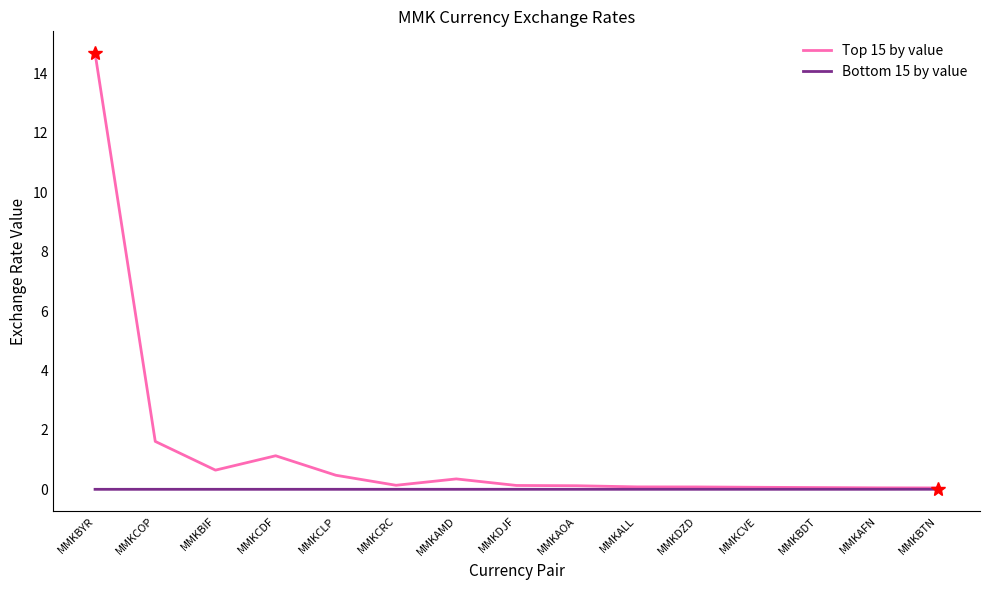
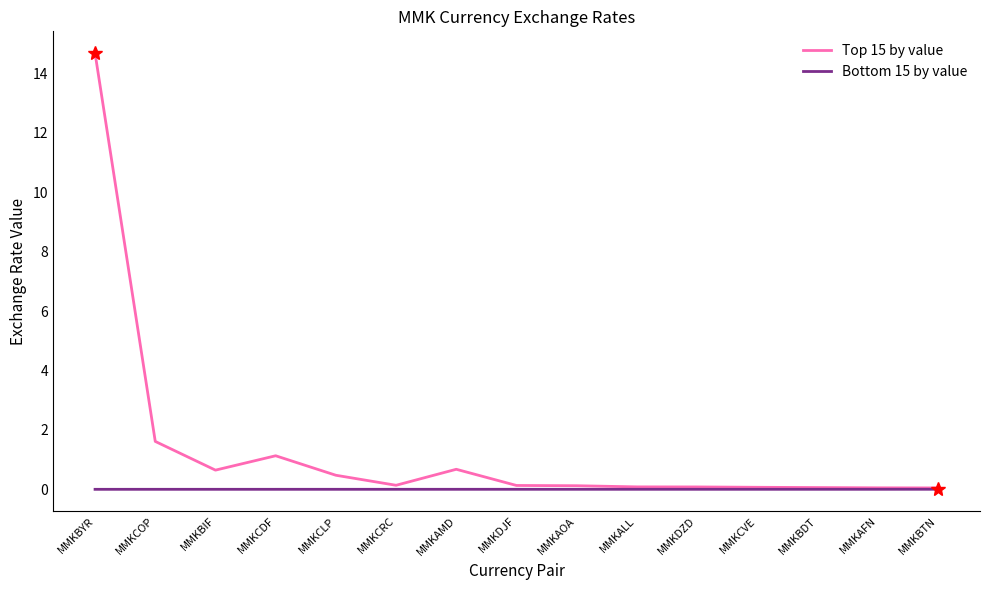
  {
    "Top 15 by value": {
      "MMKCOP": 1.6,
      "MMKBIF": 0.6,
      "MMKCDF": 1.1,
      "MMKCLP": 0.5,
      "MMKCRC": 0.1,
-     "MMKAMD": 0.4,
+     "MMKAMD": 0.7,
      "MMKDJF": 0.1,
      "MMKAOA": 0.1
    },
    "Bottom 15 by value": {
      "MMKBYR": 0.0,
      "MMKCOP": 0.0,
      "MMKBIF": 0.0,
      "MMKCDF": 0.0,
      "MMKCLP": 0.0,
      "MMKCRC": 0.0,
      "MMKAMD": 0.0,
      "MMKDJF": 0.0,
      "MMKAOA": 0.0
    }
  }
